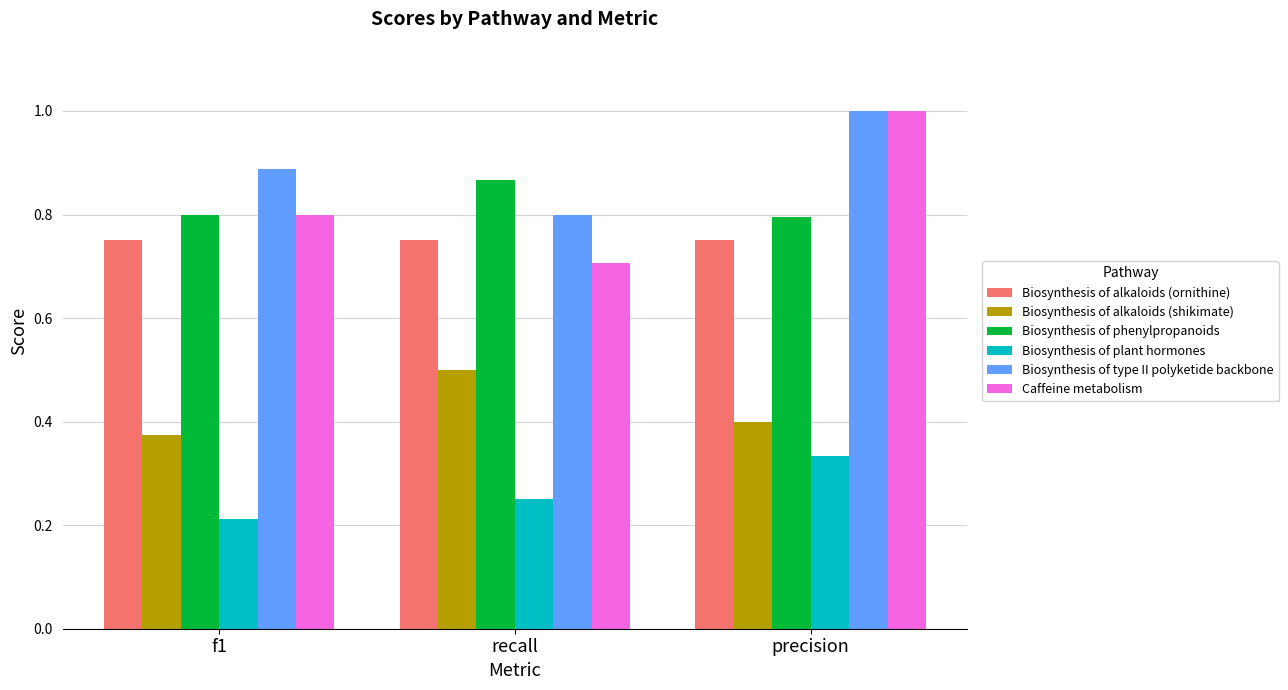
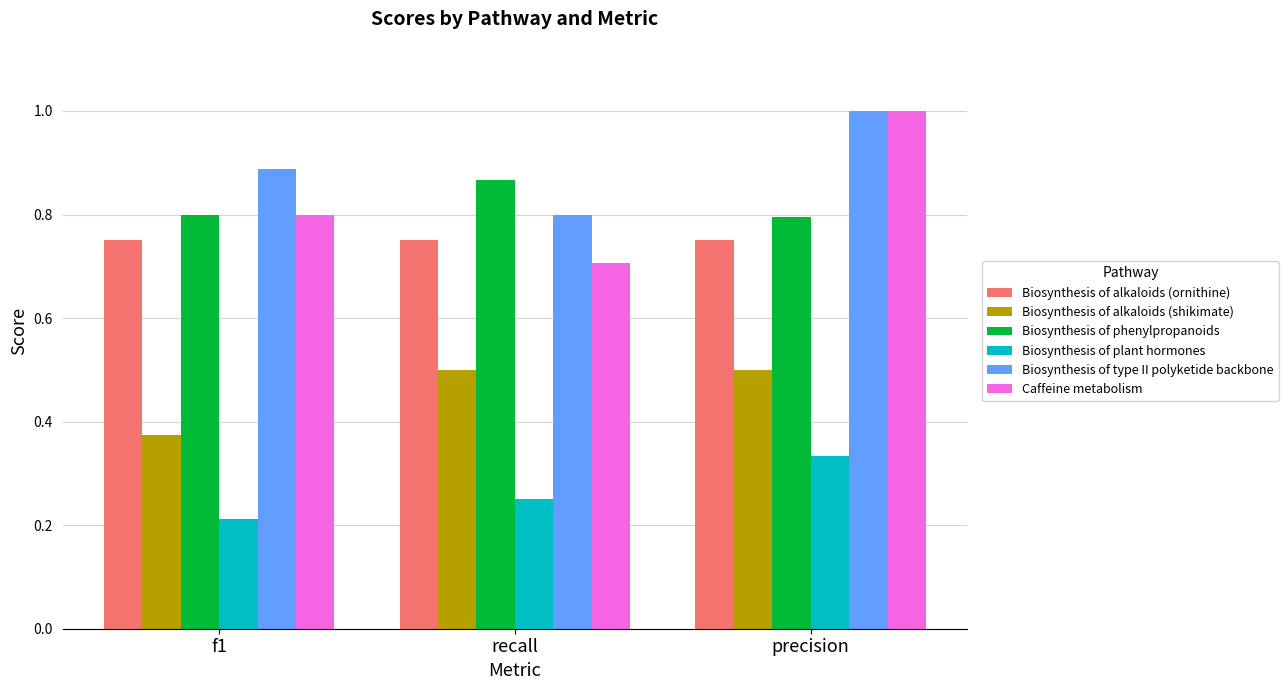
  {
    "Biosynthesis of alkaloids (ornithine)": {
      "f1": 0.75,
      "recall": 0.75,
      "precision": 0.75
    },
    "Biosynthesis of alkaloids (shikimate)": {
      "f1": 0.38,
      "recall": 0.5,
-     "precision": 0.4
+     "precision": 0.5
    },
    "Biosynthesis of phenylpropanoids": {
      "f1": 0.8,
      "recall": 0.87,
      "precision": 0.8
    },
    "Biosynthesis of plant hormones": {
      "f1": 0.21,
      "recall": 0.25,
      "precision": 0.33
    },
    "Biosynthesis of type II polyketide backbone": {
      "f1": 0.89,
      "recall": 0.8,
      "precision": 1.0
    },
    "Caffeine metabolism": {
      "f1": 0.8,
      "recall": 0.71,
      "precision": 1.0
    }
  }
